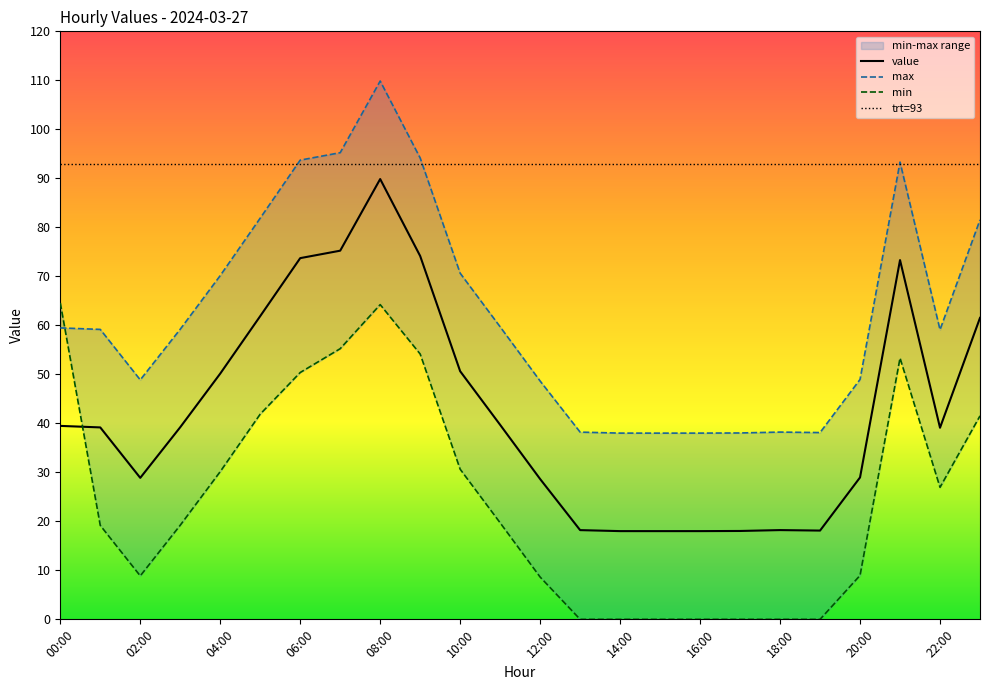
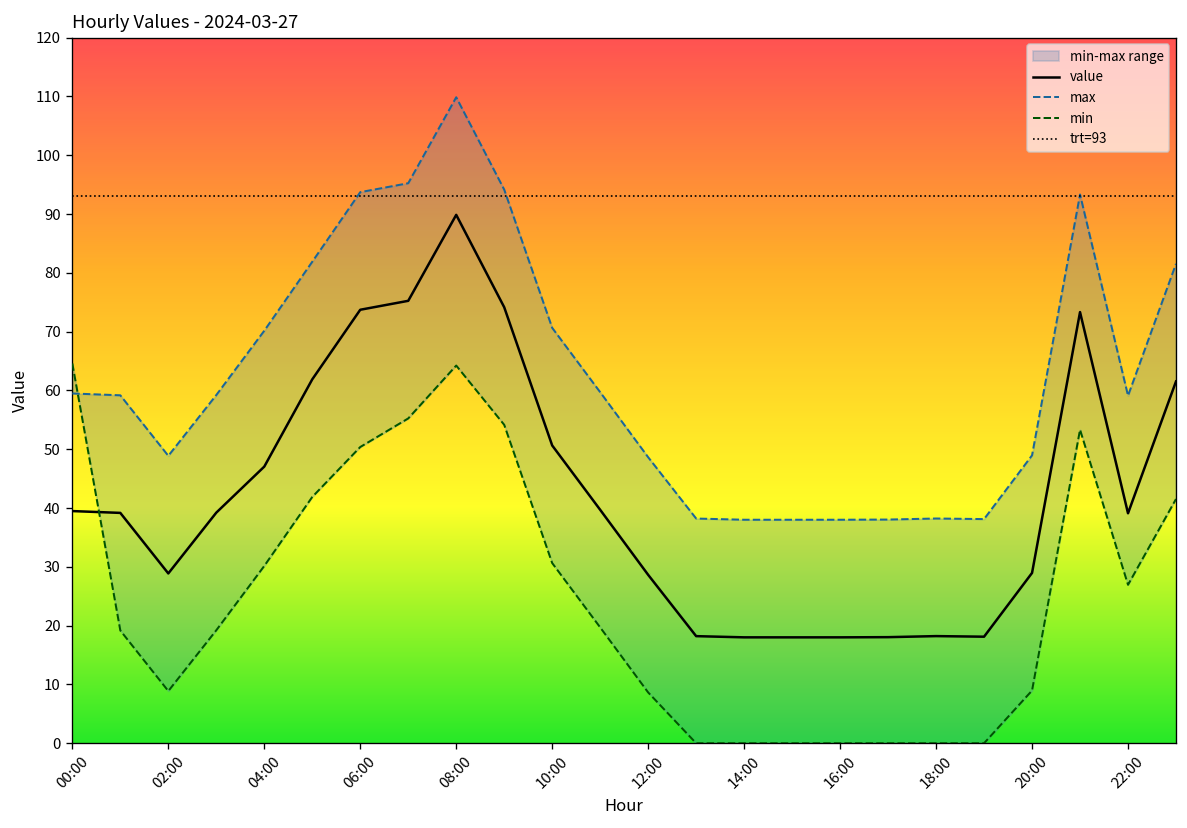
  {
    "value": {
      "00:00": 39,
      "02:00": 29,
-     "04:00": 50,
+     "04:00": 47,
      "06:00": 74,
      "08:00": 90,
      "10:00": 51,
      "12:00": 29,
      "14:00": 18,
      "16:00": 18,
      "18:00": 18,
      "20:00": 29,
      "22:00": 39
    },
    "min": {
      "02:00": 9,
      "04:00": 30,
      "06:00": 50,
      "08:00": 64,
      "10:00": 31,
      "12:00": 9,
      "14:00": 0,
      "16:00": 0,
      "18:00": 0,
      "20:00": 9,
      "22:00": 27
    }
  }
